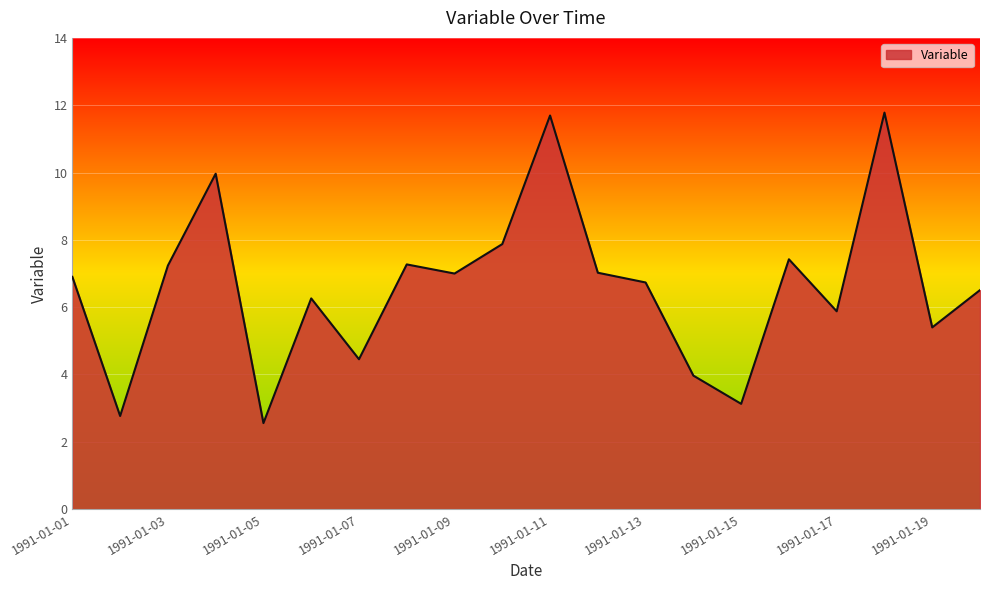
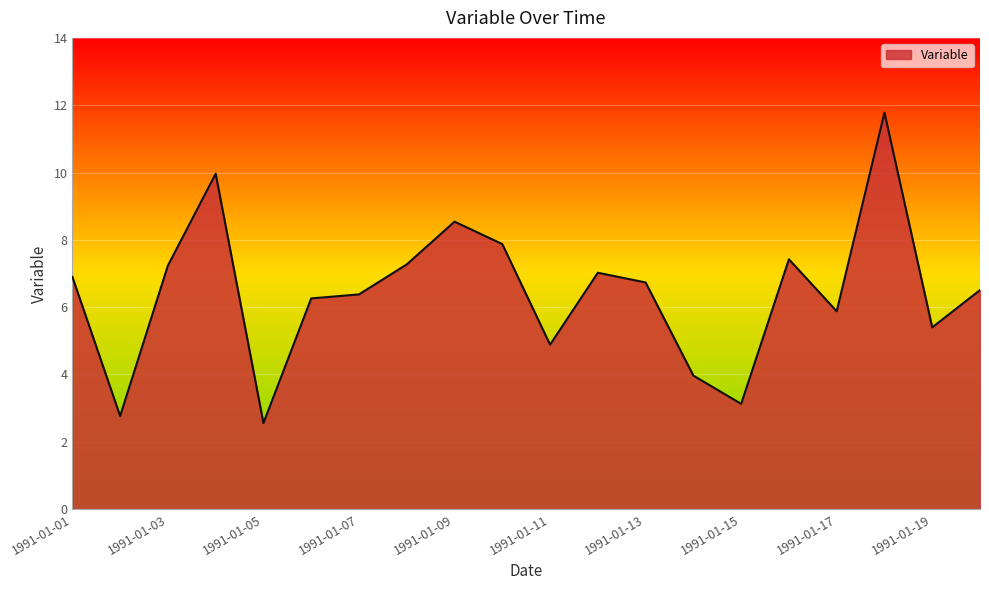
  {
    "1991-01-01": 6.9,
    "1991-01-03": 7.2,
    "1991-01-05": 2.6,
-   "1991-01-07": 4.5,
-   "1991-01-09": 7.0,
-   "1991-01-11": 11.7,
+   "1991-01-07": 6.4,
+   "1991-01-09": 8.5,
+   "1991-01-11": 4.9,
    "1991-01-13": 6.7,
    "1991-01-15": 3.1,
    "1991-01-17": 5.9,
    "1991-01-19": 5.4
  }
